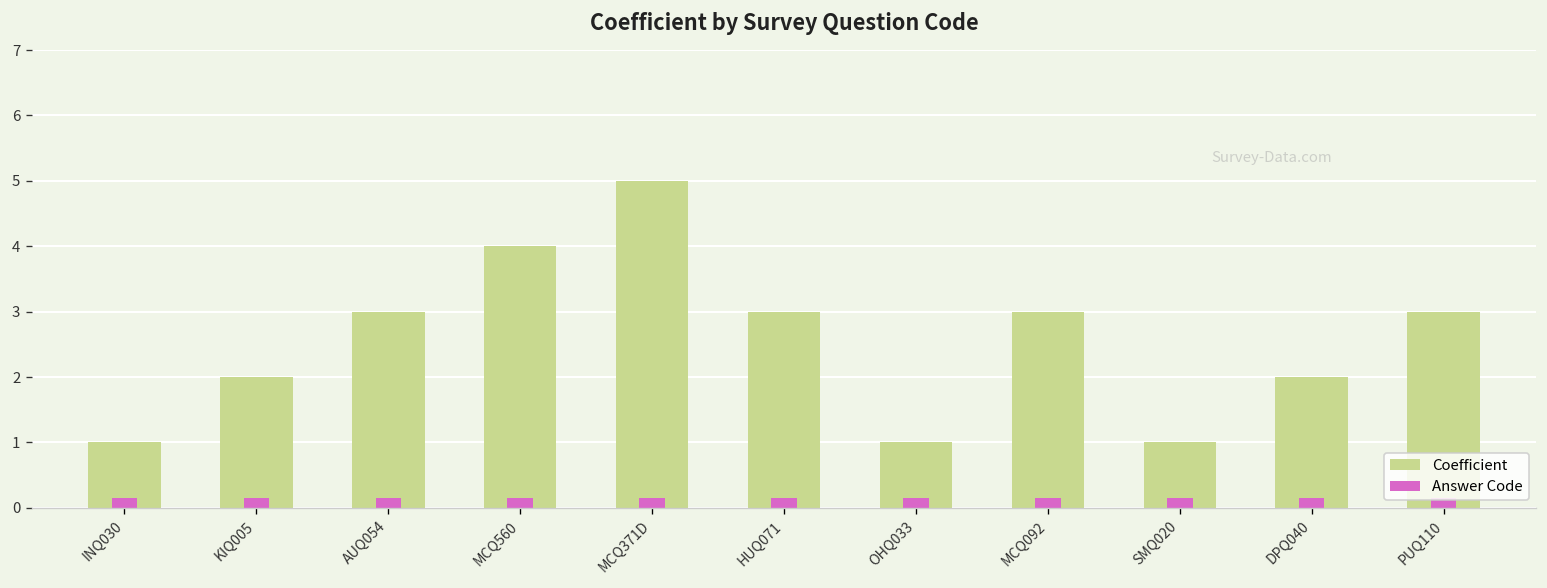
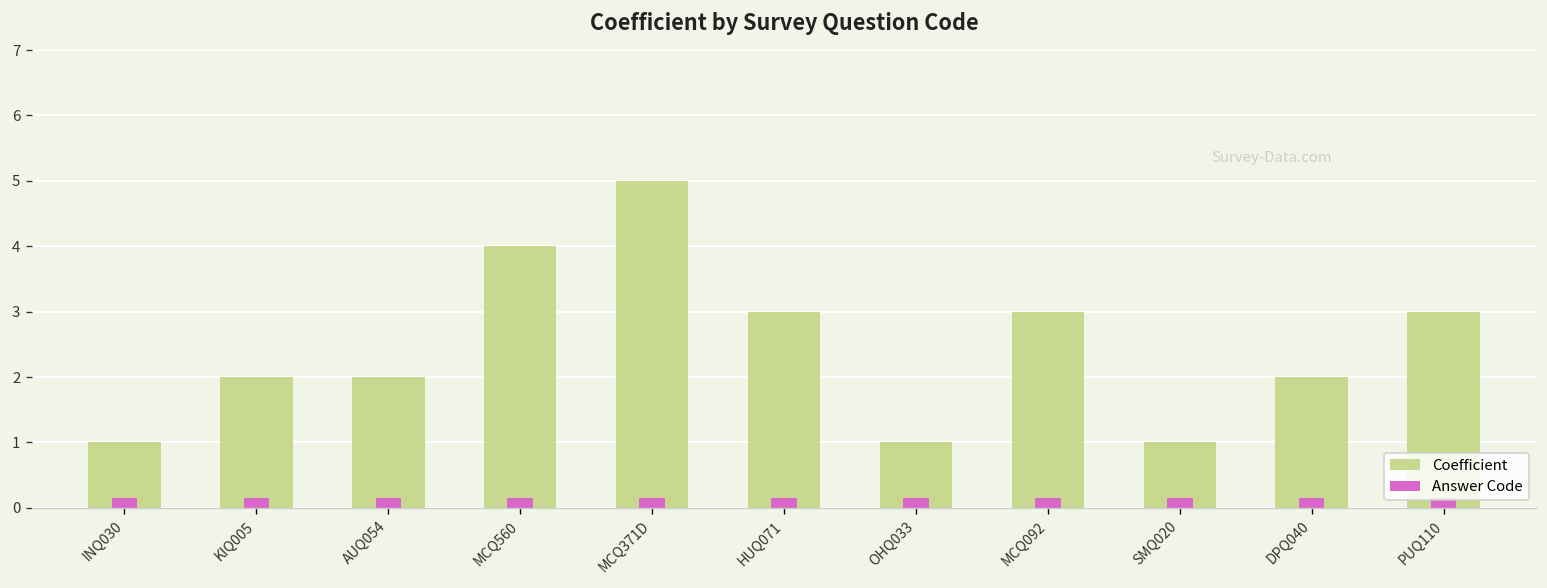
  {
    "Coefficient": {
      "INQ030": 1,
      "KIQ005": 2,
-     "AUQ054": 3,
+     "AUQ054": 2,
      "MCQ560": 4,
      "MCQ371D": 5,
      "HUQ071": 3,
      "OHQ033": 1,
      "MCQ092": 3,
      "SMQ020": 1,
      "DPQ040": 2,
      "PUQ110": 3
    }
  }
